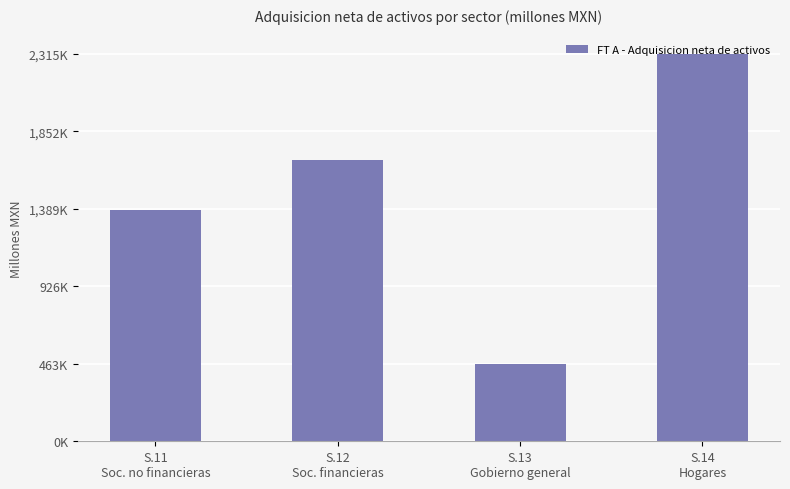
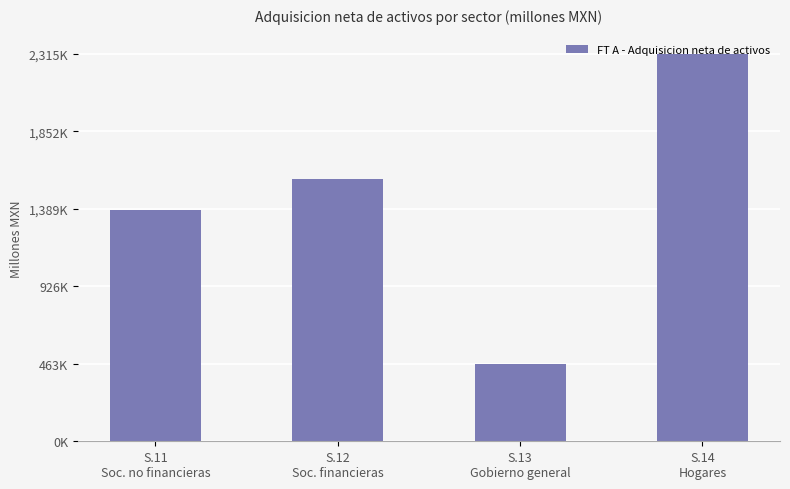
  {
    "S.11 Soc. no financieras": "1,380,000",
-   "S.12 Soc. financieras": "1,680,000",
+   "S.12 Soc. financieras": "1,570,000",
    "S.13 Gobierno general": "460,000",
    "S.14 Hogares": "2,320,000"
  }
